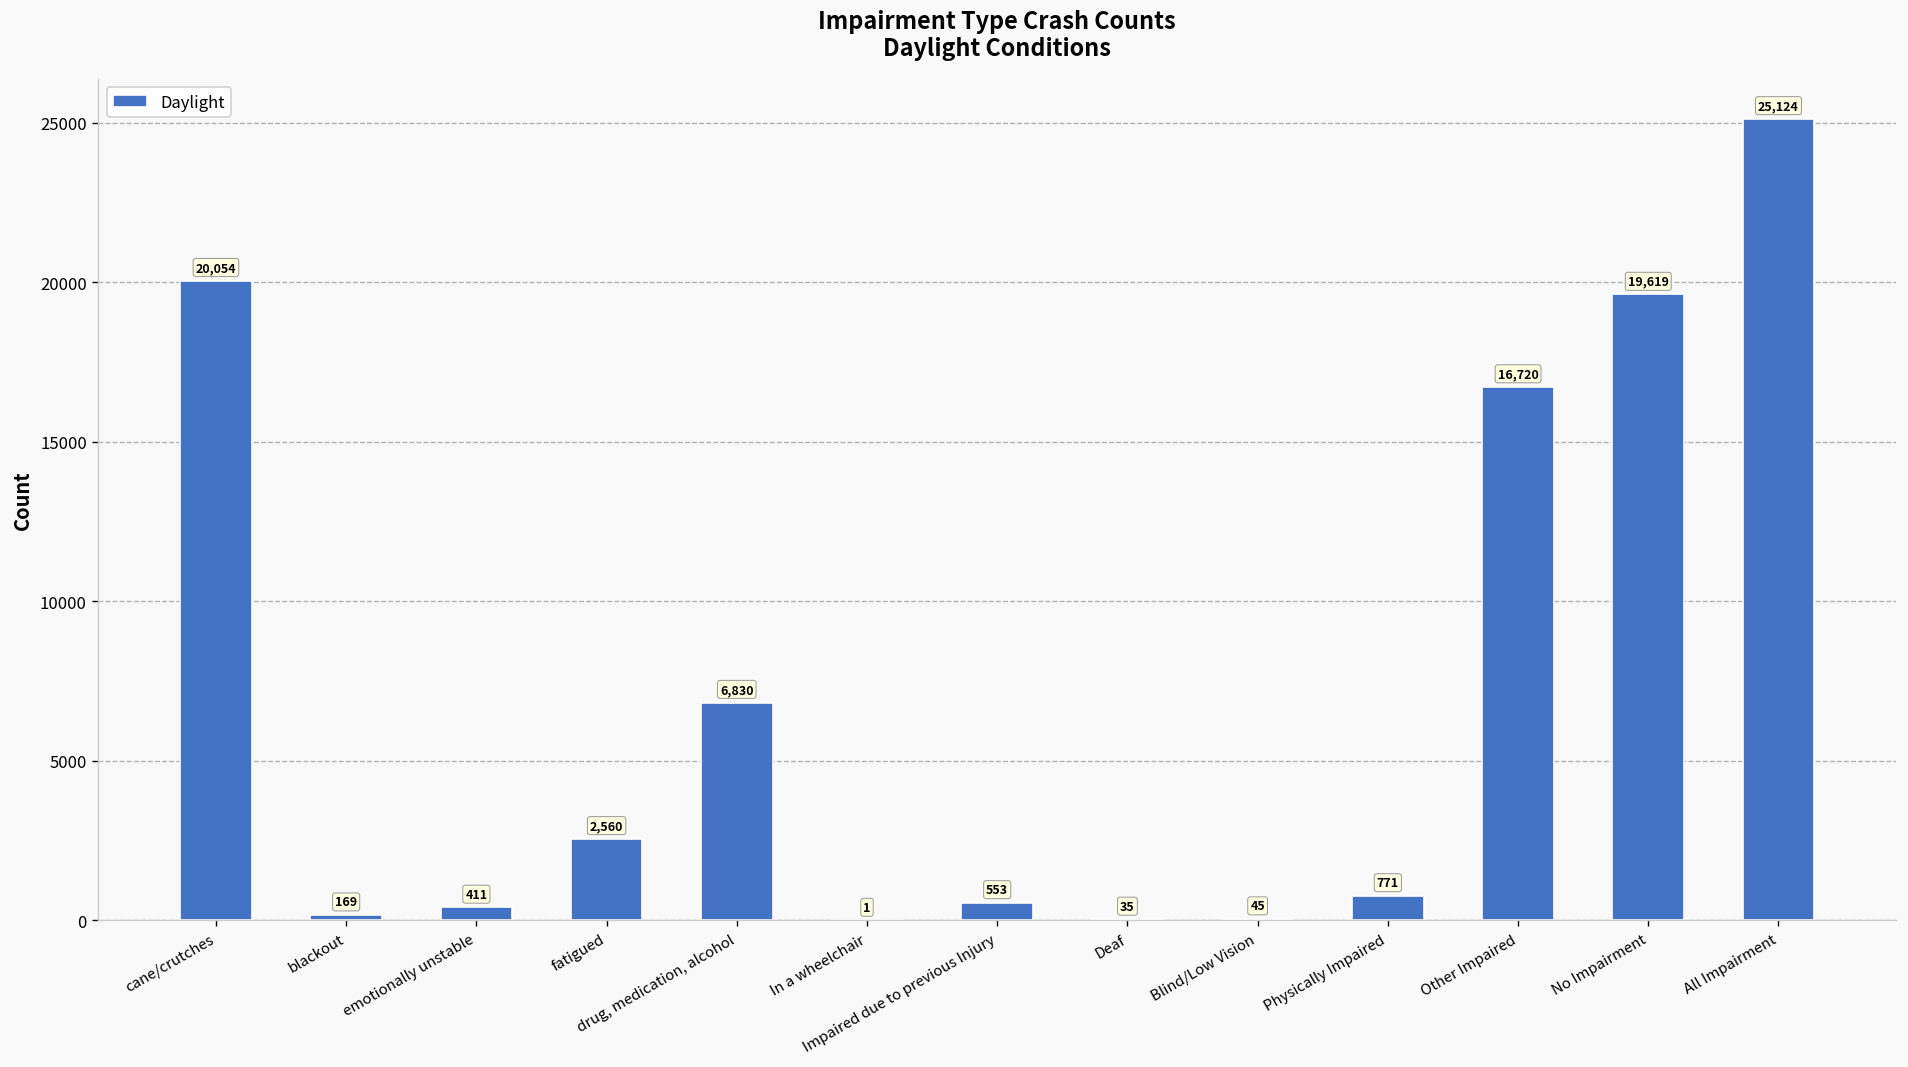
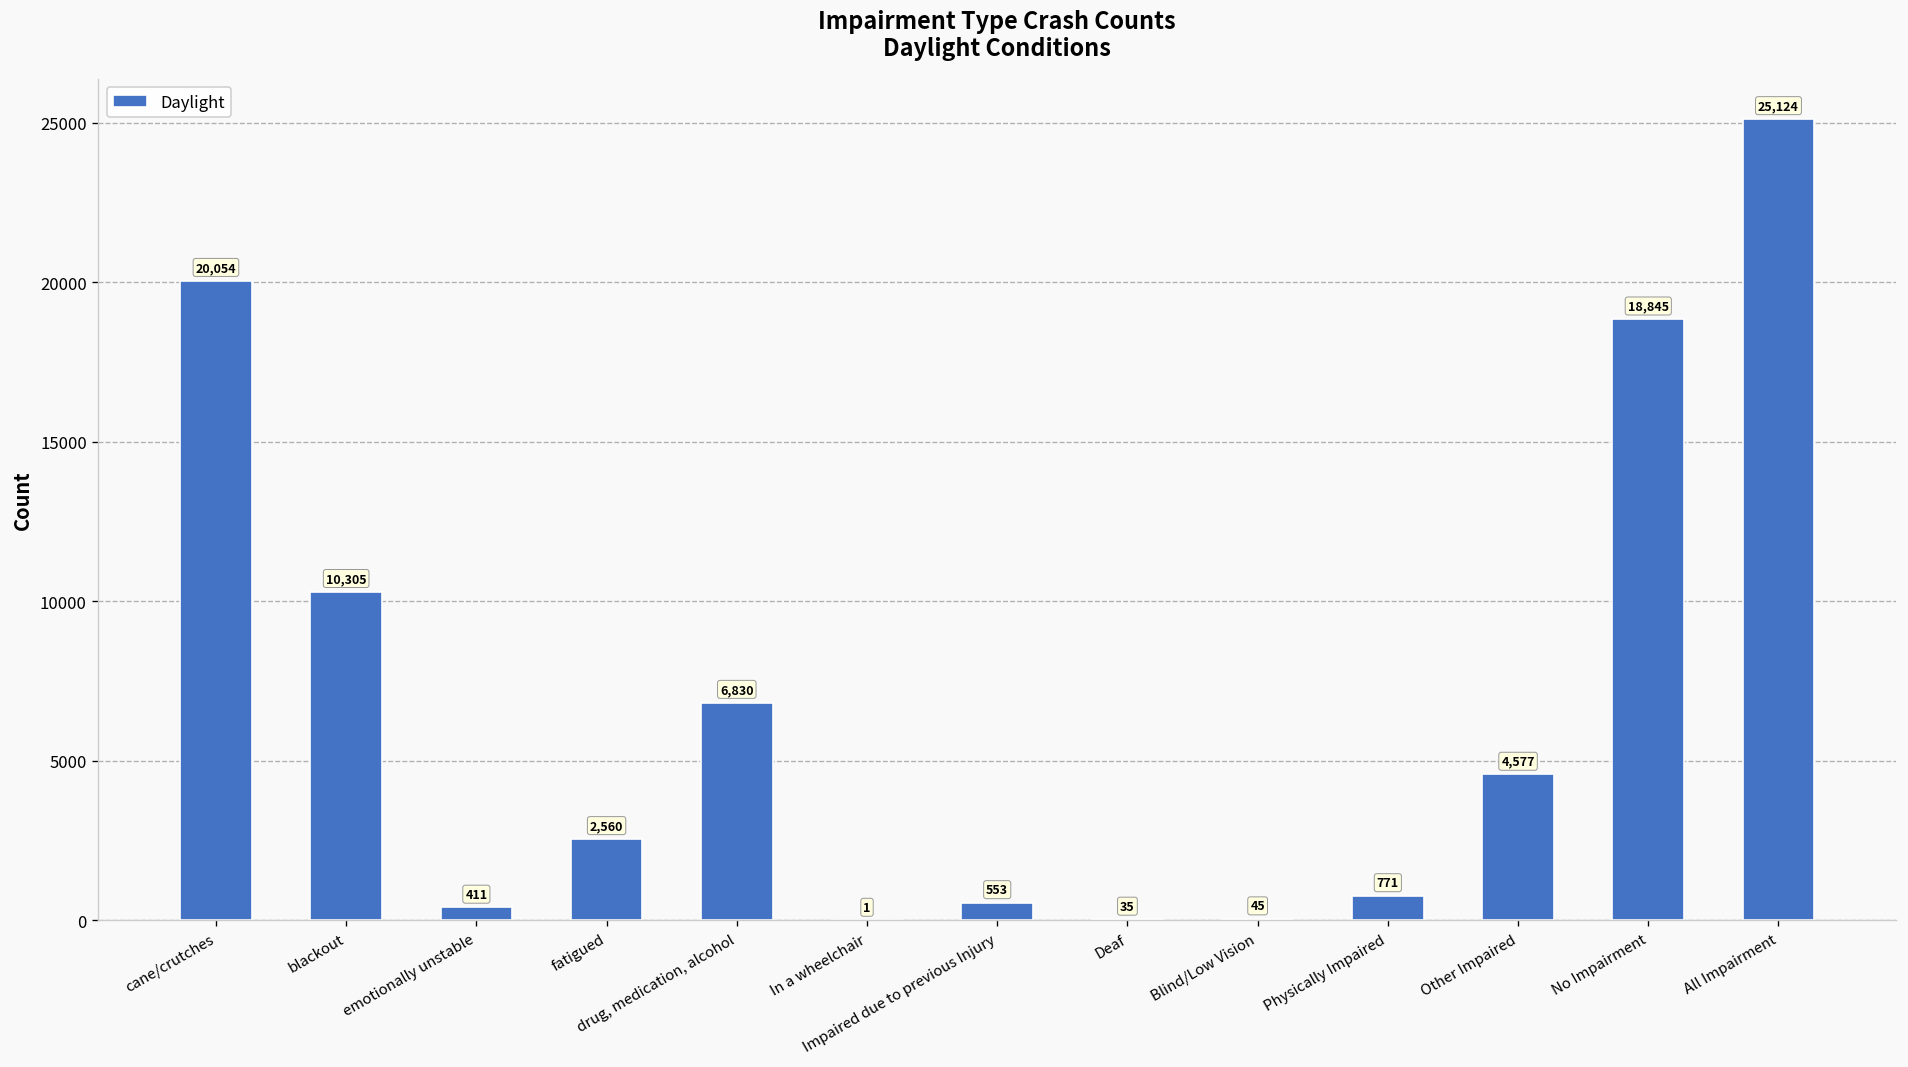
  {
-   "blackout": "169",
-   "Other Impaired": "16,720",
-   "No Impairment": "19,619"
+   "blackout": "10,305",
+   "Other Impaired": "4,577",
+   "No Impairment": "18,845"
  }
